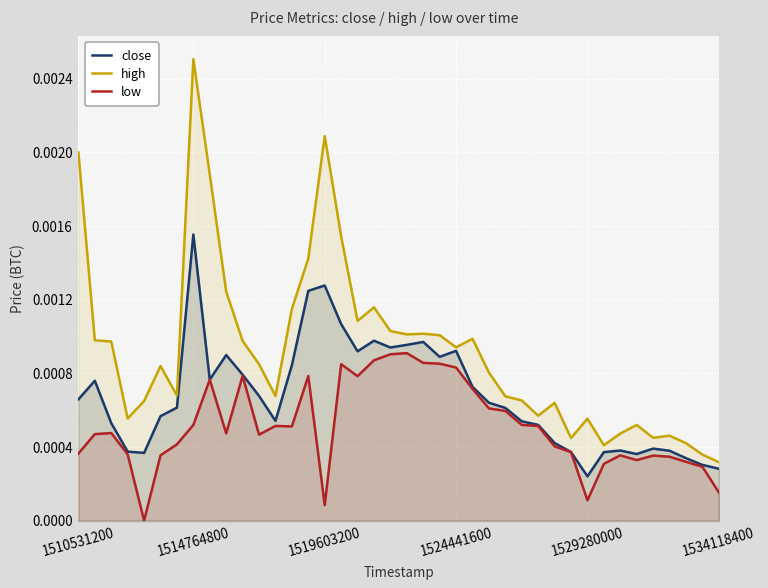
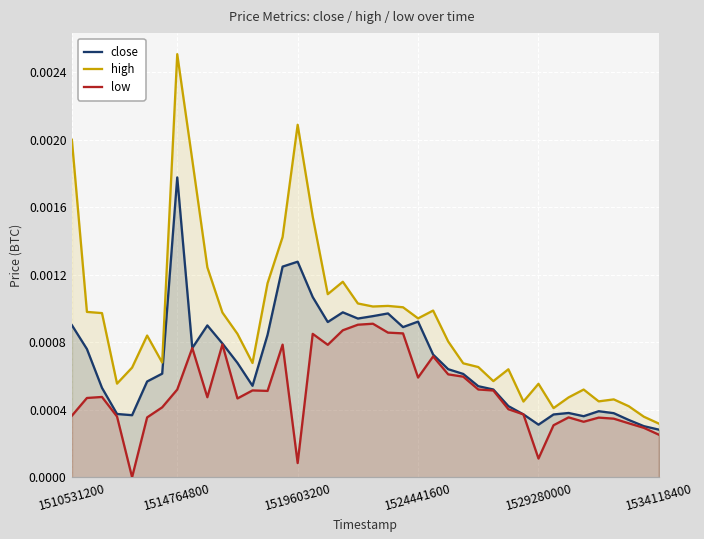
  {
    "close": {
-     "1510531200": 0.00066,
-     "1514764800": 0.00155,
+     "1510531200": 0.00090,
+     "1514764800": 0.00178,
      "1519603200": 0.00128,
      "1524441600": 0.00092,
-     "1529280000": 0.00024,
+     "1529280000": 0.00031,
      "1534118400": 0.00028
    },
    "high": {
      "1510531200": 0.00200,
      "1514764800": 0.00251,
      "1519603200": 0.00209,
      "1524441600": 0.00094,
      "1529280000": 0.00055,
      "1534118400": 0.00032
    },
    "low": {
      "1510531200": 0.00036,
      "1514764800": 0.00052,
      "1519603200": 0.00008,
-     "1524441600": 0.00083,
+     "1524441600": 0.00059,
      "1529280000": 0.00011,
-     "1534118400": 0.00015
+     "1534118400": 0.00025
    }
  }
